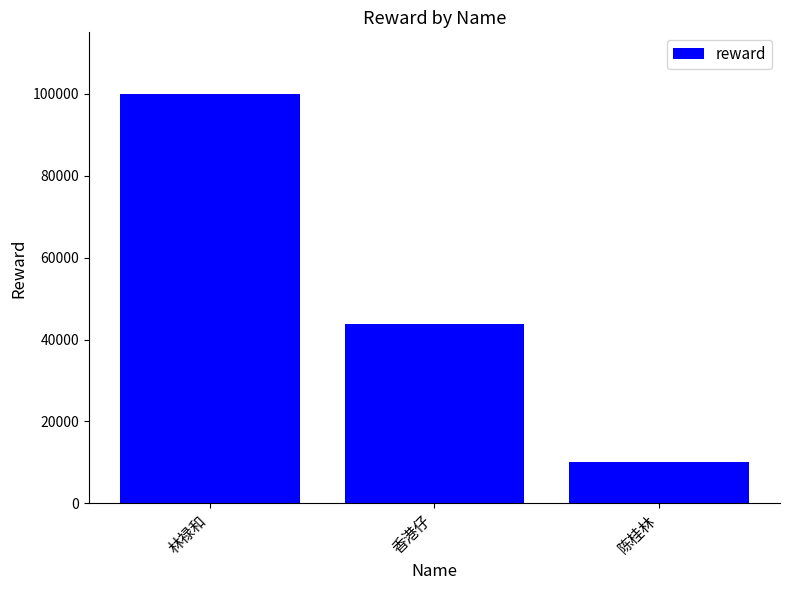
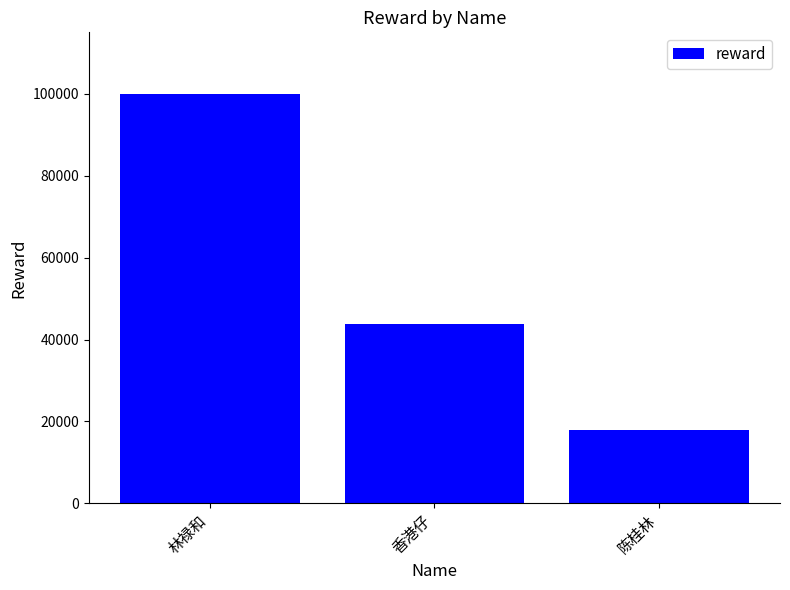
  {
    "林禄和": 100000,
    "香港仔": 44000,
-   "陈桂林": 10000
+   "陈桂林": 18000
  }
